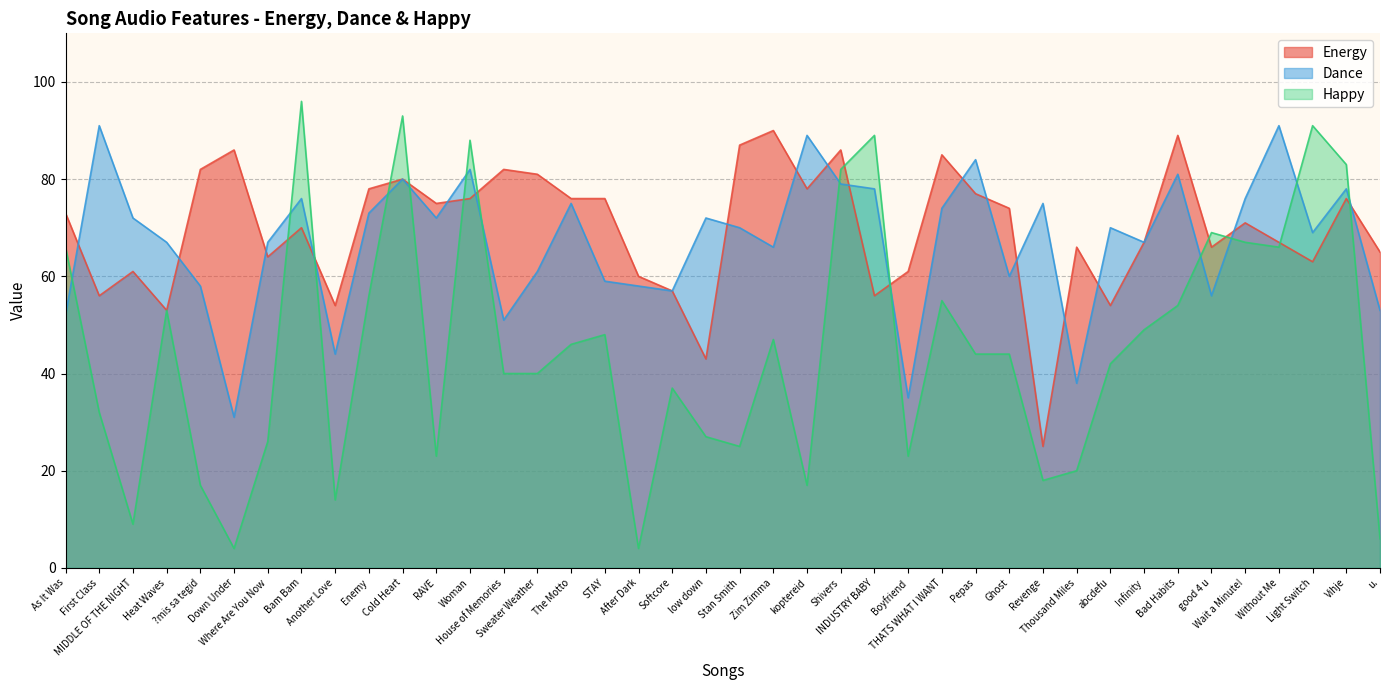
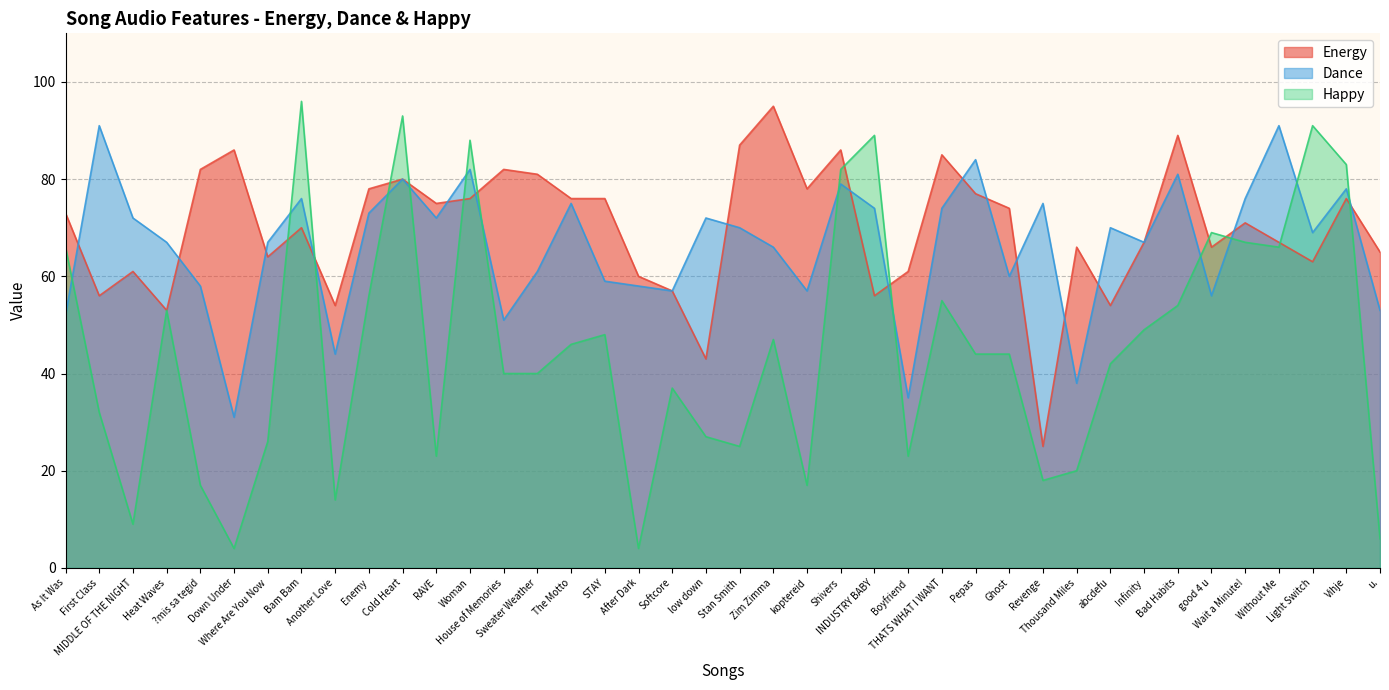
  {
    "Energy": {
      "As It Was": 73,
      "First Class": 56,
      "MIDDLE OF THE NIGHT": 61,
      "?mis sa tegid": 82,
      "Down Under": 86,
      "Where Are You Now": 64,
      "Bam Bam": 70,
      "Another Love": 54,
      "Enemy": 78,
      "RAVE": 75,
      "Woman": 76,
      "House of Memories": 82,
      "Sweater Weather": 81,
      "The Motto": 76,
      "STAY": 76,
      "After Dark": 60,
      "low down": 43,
      "Stan Smith": 87,
-     "Zim Zimma": 90,
+     "Zim Zimma": 95,
      "koptereid": 78,
      "Shivers": 86,
      "INDUSTRY BABY": 56,
      "Boyfriend": 61,
      "THATS WHAT I WANT": 85,
      "Pepas": 77,
      "Ghost": 74,
      "Revenge": 25,
      "Thousand Miles": 66,
      "abcdefu": 54,
      "Bad Habits": 89,
      "good 4 u": 66,
      "Wait a Minute!": 71,
      "Without Me": 67,
      "Light Switch": 63,
      "Vihje": 76,
      "u.": 65
    },
    "Dance": {
      "As It Was": 52,
      "First Class": 91,
      "MIDDLE OF THE NIGHT": 72,
      "Heat Waves": 67,
      "?mis sa tegid": 58,
      "Down Under": 31,
      "Where Are You Now": 67,
      "Bam Bam": 76,
      "Another Love": 44,
      "Enemy": 73,
      "RAVE": 72,
      "Woman": 82,
      "House of Memories": 51,
      "Sweater Weather": 61,
      "The Motto": 75,
      "STAY": 59,
      "After Dark": 58,
      "low down": 72,
      "Stan Smith": 70,
      "Zim Zimma": 66,
-     "koptereid": 89,
+     "koptereid": 57,
      "Shivers": 79,
-     "INDUSTRY BABY": 78,
+     "INDUSTRY BABY": 74,
      "Boyfriend": 35,
      "THATS WHAT I WANT": 74,
      "Pepas": 84,
      "Ghost": 60,
      "Revenge": 75,
      "Thousand Miles": 38,
      "abcdefu": 70,
      "Bad Habits": 81,
      "good 4 u": 56,
      "Wait a Minute!": 76,
      "Without Me": 91,
      "Light Switch": 69,
      "Vihje": 78,
      "u.": 53
    },
    "Happy": {
      "As It Was": 66,
      "First Class": 32,
      "MIDDLE OF THE NIGHT": 9,
      "?mis sa tegid": 17,
      "Down Under": 4,
      "Where Are You Now": 26,
      "Bam Bam": 96,
      "Another Love": 14,
      "Enemy": 56,
      "Cold Heart": 93,
      "RAVE": 23,
      "Woman": 88,
      "House of Memories": 40,
      "Sweater Weather": 40,
      "The Motto": 46,
      "STAY": 48,
      "After Dark": 4,
      "Softcore": 37,
      "low down": 27,
      "Stan Smith": 25,
      "Zim Zimma": 47,
      "koptereid": 17,
      "Shivers": 82,
      "INDUSTRY BABY": 89,
      "Boyfriend": 23,
      "THATS WHAT I WANT": 55,
      "Pepas": 44,
      "Ghost": 44,
      "Revenge": 18,
      "Thousand Miles": 20,
      "abcdefu": 42,
      "Infinity": 49,
      "Bad Habits": 54,
      "good 4 u": 69,
      "Wait a Minute!": 67,
      "Without Me": 66,
      "Light Switch": 91,
      "Vihje": 83,
      "u.": 6
    }
  }
